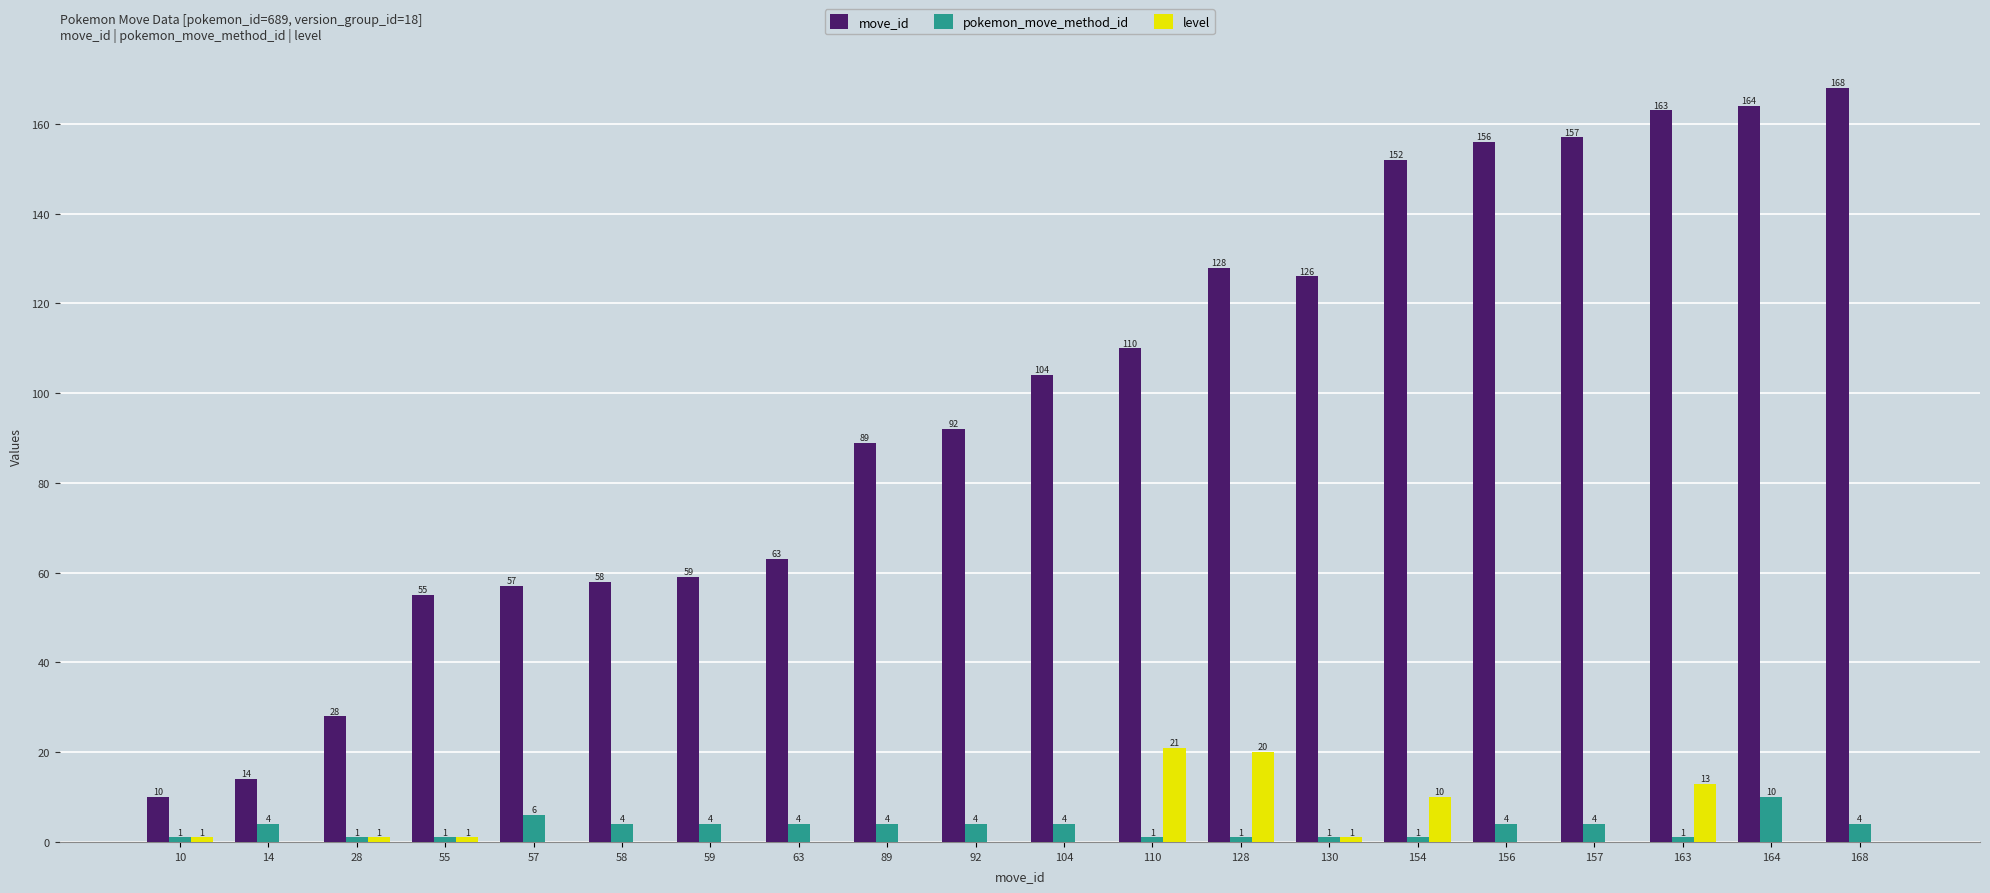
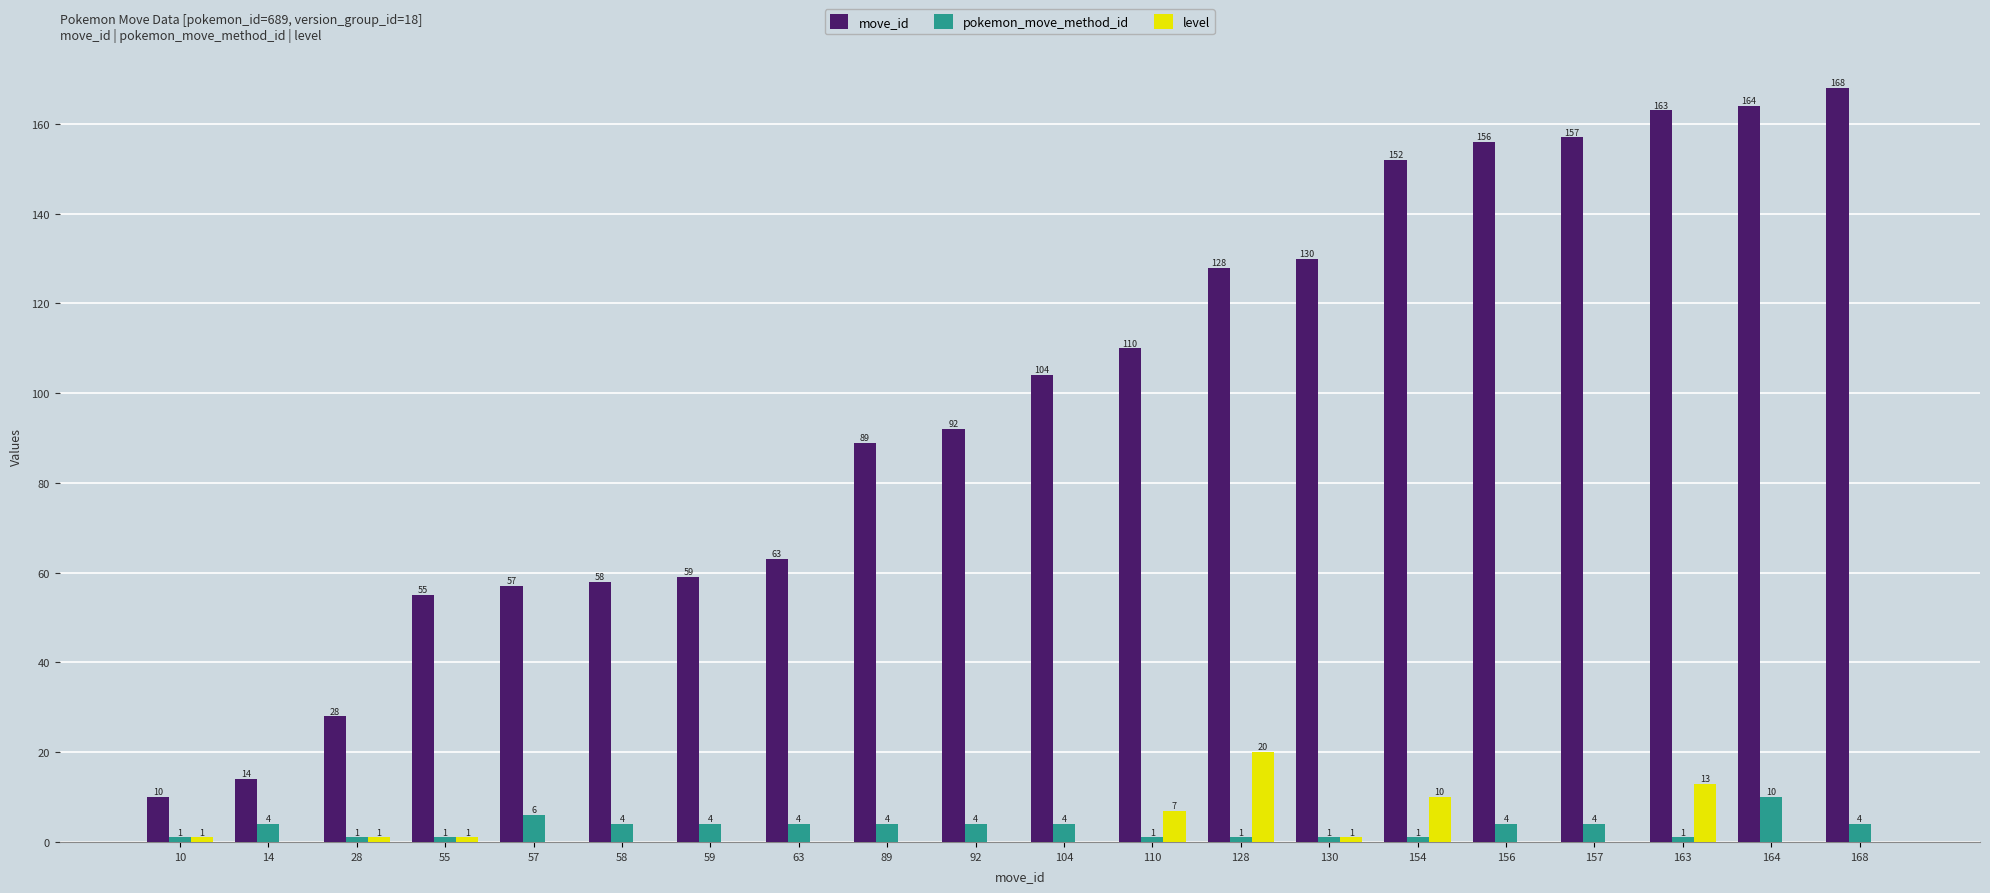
  {
    "move_id": {
      "10": 10,
      "14": 14,
      "28": 28,
      "55": 55,
      "57": 57,
      "58": 58,
      "59": 59,
      "63": 63,
      "89": 89,
      "92": 92,
      "104": 104,
      "110": 110,
      "128": 128,
-     "130": 126,
+     "130": 130,
      "154": 152,
      "156": 156,
      "157": 157,
      "163": 163,
      "164": 164,
      "168": 168
    },
    "pokemon_move_method_id": {
      "10": 1,
      "14": 4,
      "28": 1,
      "55": 1,
      "57": 6,
      "58": 4,
      "59": 4,
      "63": 4,
      "89": 4,
      "92": 4,
      "104": 4,
      "110": 1,
      "128": 1,
      "130": 1,
      "154": 1,
      "156": 4,
      "157": 4,
      "163": 1,
      "164": 10,
      "168": 4
    },
    "level": {
      "10": 1,
      "28": 1,
      "55": 1,
-     "110": 21,
+     "110": 7,
      "128": 20,
      "130": 1,
      "154": 10,
      "163": 13
    }
  }
